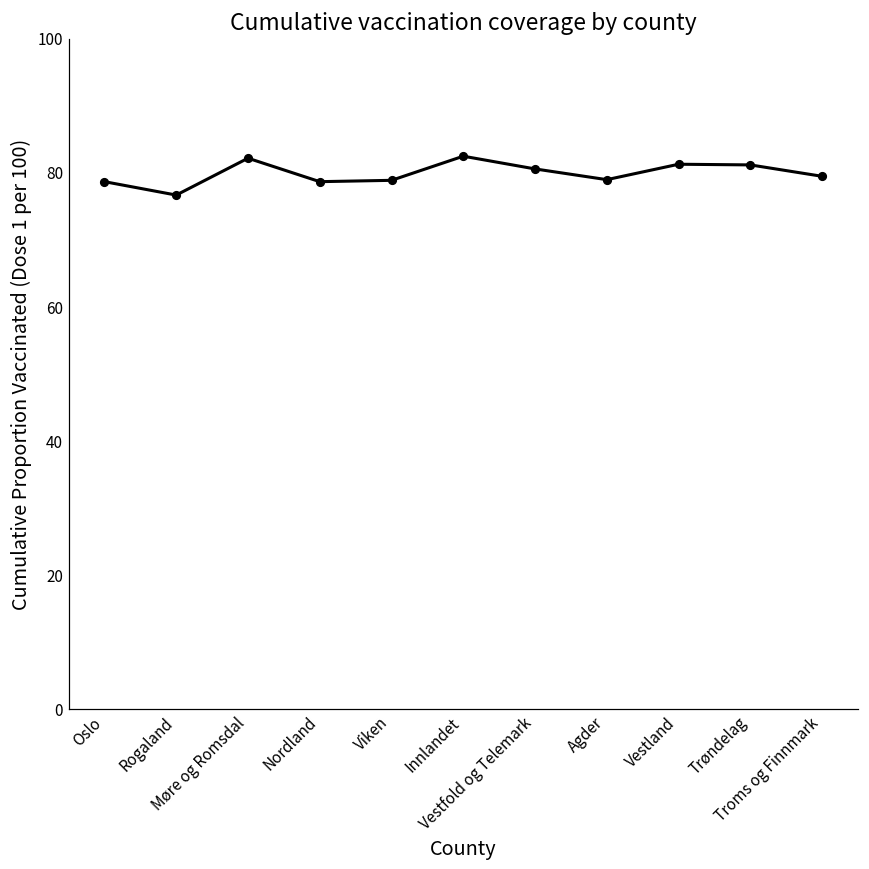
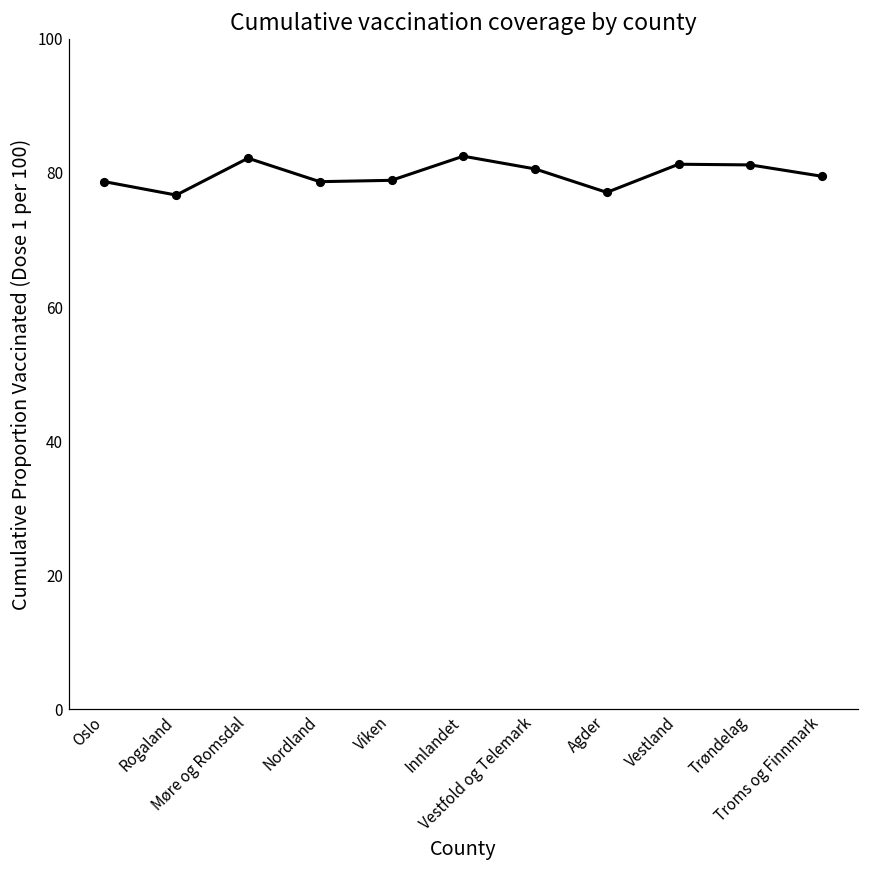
  {
    "Oslo": 79,
    "Rogaland": 77,
    "Møre og Romsdal": 82,
    "Nordland": 79,
    "Viken": 79,
    "Innlandet": 83,
    "Vestfold og Telemark": 81,
-   "Agder": 79,
+   "Agder": 77,
    "Vestland": 81,
    "Trøndelag": 81,
    "Troms og Finnmark": 80
  }
